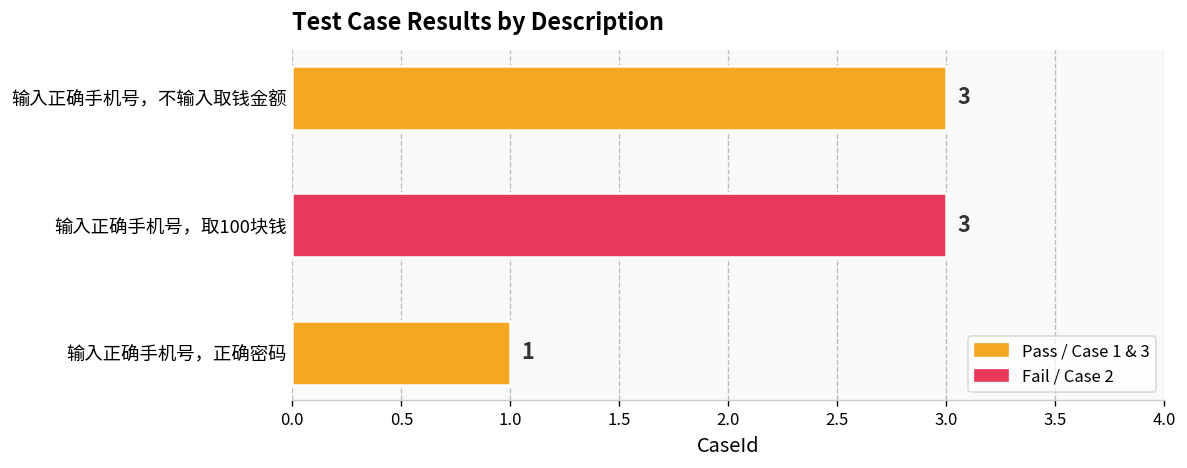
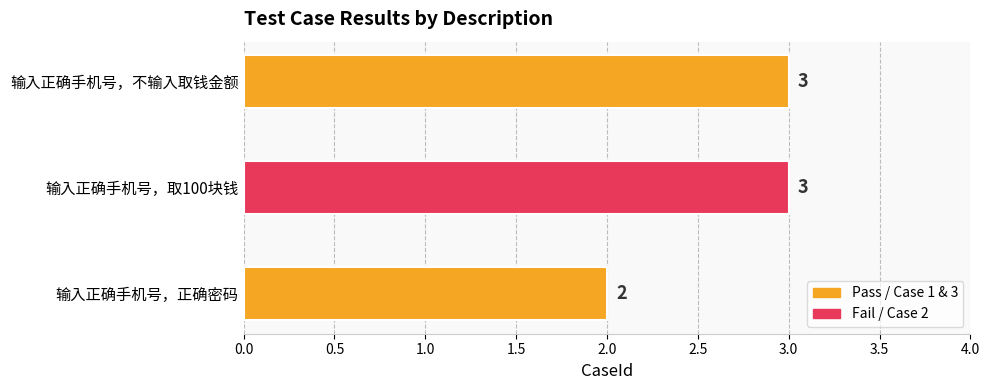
  {
    "输入正确手机号，不输入取钱金额": 3,
    "输入正确手机号，取100块钱": 3,
-   "输入正确手机号，正确密码": 1
+   "输入正确手机号，正确密码": 2
  }
